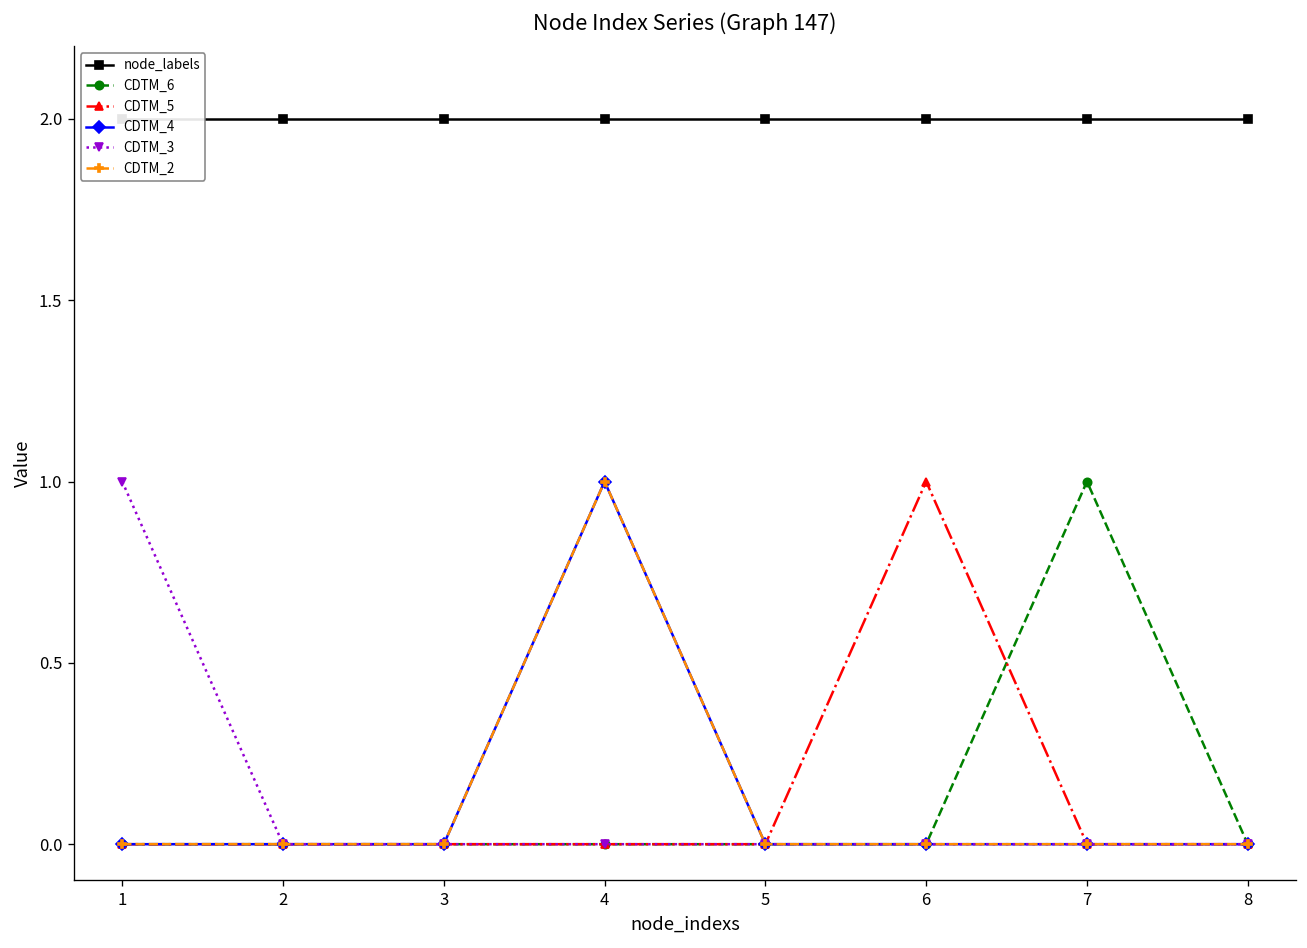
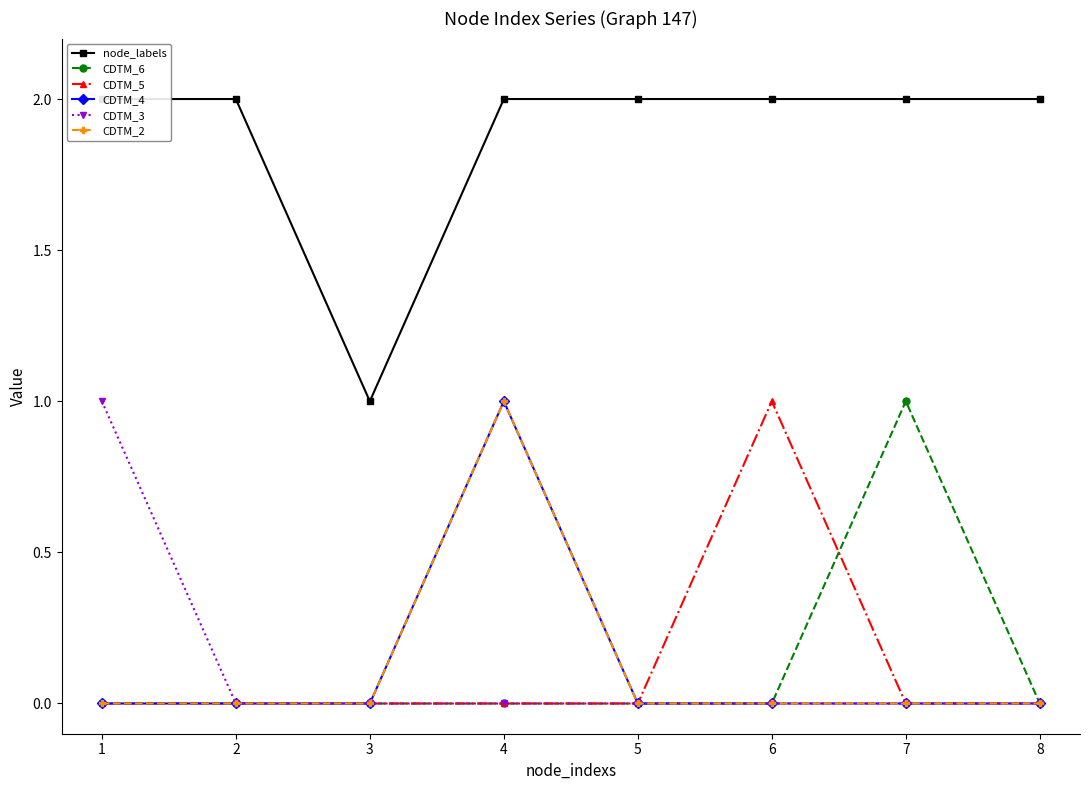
  {
    "node_labels": {
      "2": 2,
-     "3": 2,
+     "3": 1,
      "4": 2,
      "5": 2,
      "6": 2,
      "7": 2,
      "8": 2
    },
    "CDTM_6": {
      "7": 1
    },
    "CDTM_5": {
      "6": 1
    },
    "CDTM_2": {
      "4": 1
    },
    "CDTM_3": {
      "1": 1
    }
  }
